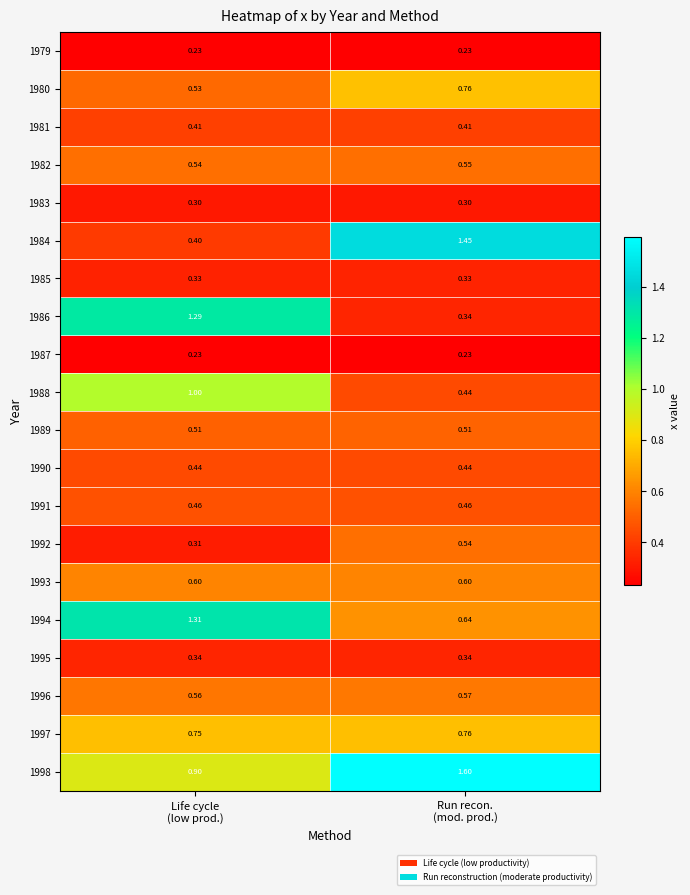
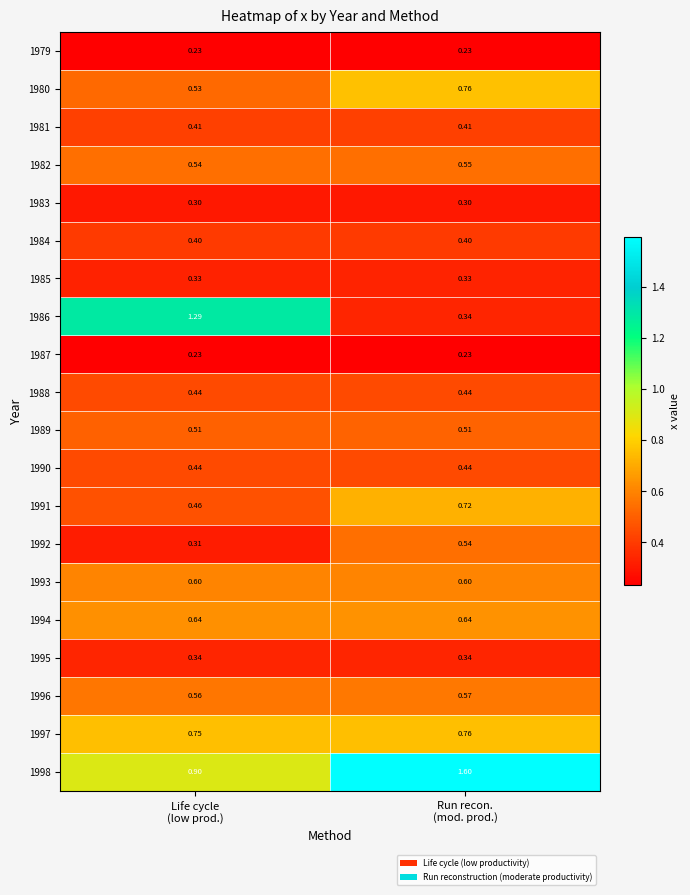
  {
    "1979": {
      "Life cycle (low prod.)": 0.23,
      "Run recon. (mod. prod.)": 0.23
    },
    "1980": {
      "Life cycle (low prod.)": 0.53,
      "Run recon. (mod. prod.)": 0.76
    },
    "1981": {
      "Life cycle (low prod.)": 0.41,
      "Run recon. (mod. prod.)": 0.41
    },
    "1982": {
      "Life cycle (low prod.)": 0.54,
      "Run recon. (mod. prod.)": 0.55
    },
    "1983": {
      "Life cycle (low prod.)": 0.30,
      "Run recon. (mod. prod.)": 0.30
    },
    "1984": {
      "Life cycle (low prod.)": 0.40,
-     "Run recon. (mod. prod.)": 1.45
+     "Run recon. (mod. prod.)": 0.40
    },
    "1985": {
      "Life cycle (low prod.)": 0.33,
      "Run recon. (mod. prod.)": 0.33
    },
    "1986": {
      "Life cycle (low prod.)": 1.29,
      "Run recon. (mod. prod.)": 0.34
    },
    "1987": {
      "Life cycle (low prod.)": 0.23,
      "Run recon. (mod. prod.)": 0.23
    },
    "1988": {
-     "Life cycle (low prod.)": 1.00,
+     "Life cycle (low prod.)": 0.44,
      "Run recon. (mod. prod.)": 0.44
    },
    "1989": {
      "Life cycle (low prod.)": 0.51,
      "Run recon. (mod. prod.)": 0.51
    },
    "1990": {
      "Life cycle (low prod.)": 0.44,
      "Run recon. (mod. prod.)": 0.44
    },
    "1991": {
      "Life cycle (low prod.)": 0.46,
-     "Run recon. (mod. prod.)": 0.46
+     "Run recon. (mod. prod.)": 0.72
    },
    "1992": {
      "Life cycle (low prod.)": 0.31,
      "Run recon. (mod. prod.)": 0.54
    },
    "1993": {
      "Life cycle (low prod.)": 0.60,
      "Run recon. (mod. prod.)": 0.60
    },
    "1994": {
-     "Life cycle (low prod.)": 1.31,
+     "Life cycle (low prod.)": 0.64,
      "Run recon. (mod. prod.)": 0.64
    },
    "1995": {
      "Life cycle (low prod.)": 0.34,
      "Run recon. (mod. prod.)": 0.34
    },
    "1996": {
      "Life cycle (low prod.)": 0.56,
      "Run recon. (mod. prod.)": 0.57
    },
    "1997": {
      "Life cycle (low prod.)": 0.75,
      "Run recon. (mod. prod.)": 0.76
    },
    "1998": {
      "Life cycle (low prod.)": 0.90,
      "Run recon. (mod. prod.)": 1.60
    }
  }
